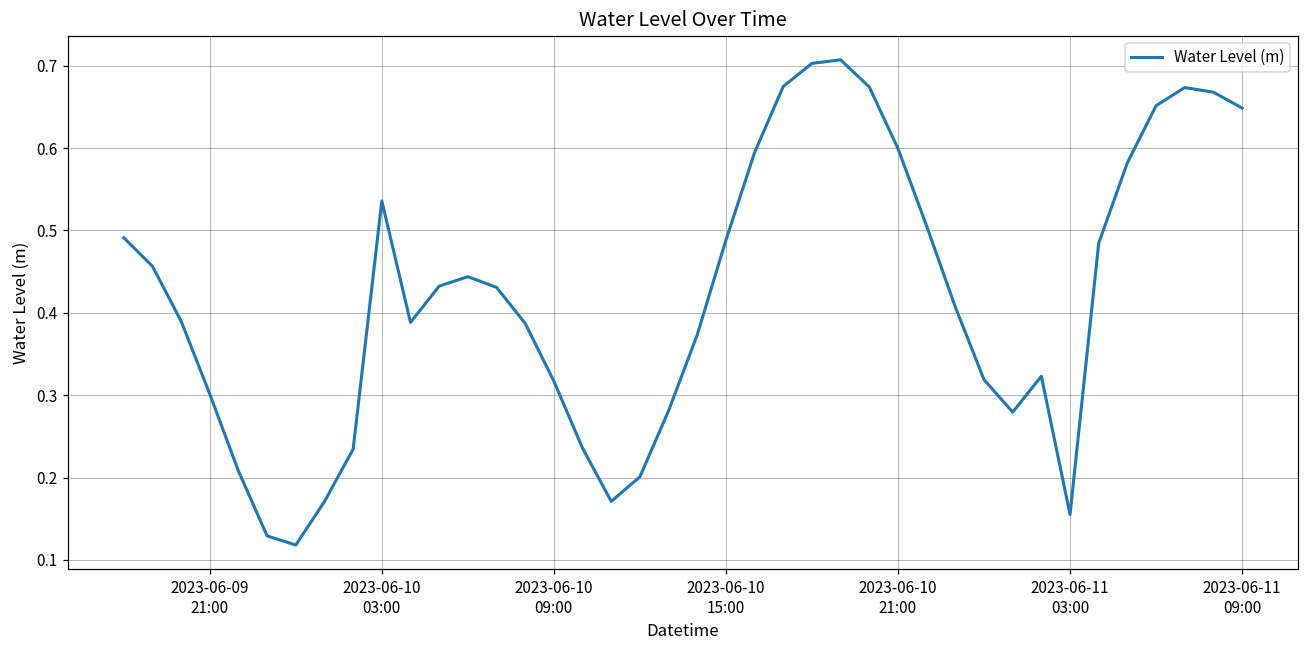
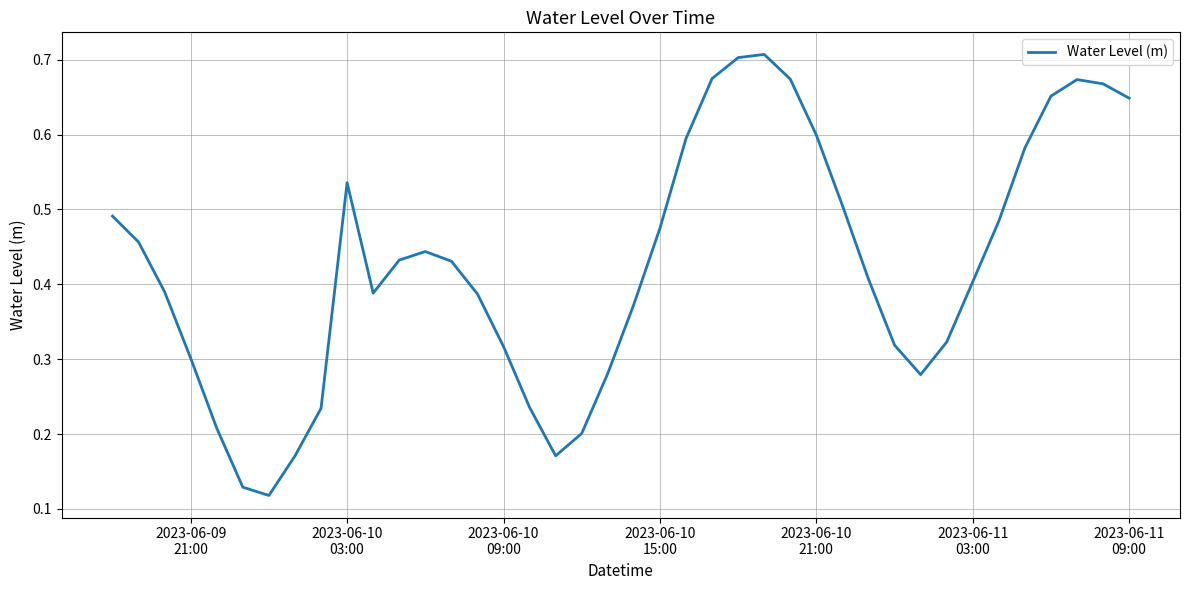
  {
    "2023-06-09 21:00": 0.30,
    "2023-06-10 03:00": 0.54,
    "2023-06-10 09:00": 0.32,
-   "2023-06-10 15:00": 0.49,
+   "2023-06-10 15:00": 0.47,
    "2023-06-10 21:00": 0.60,
-   "2023-06-11 03:00": 0.16,
+   "2023-06-11 03:00": 0.40,
    "2023-06-11 09:00": 0.65
  }
